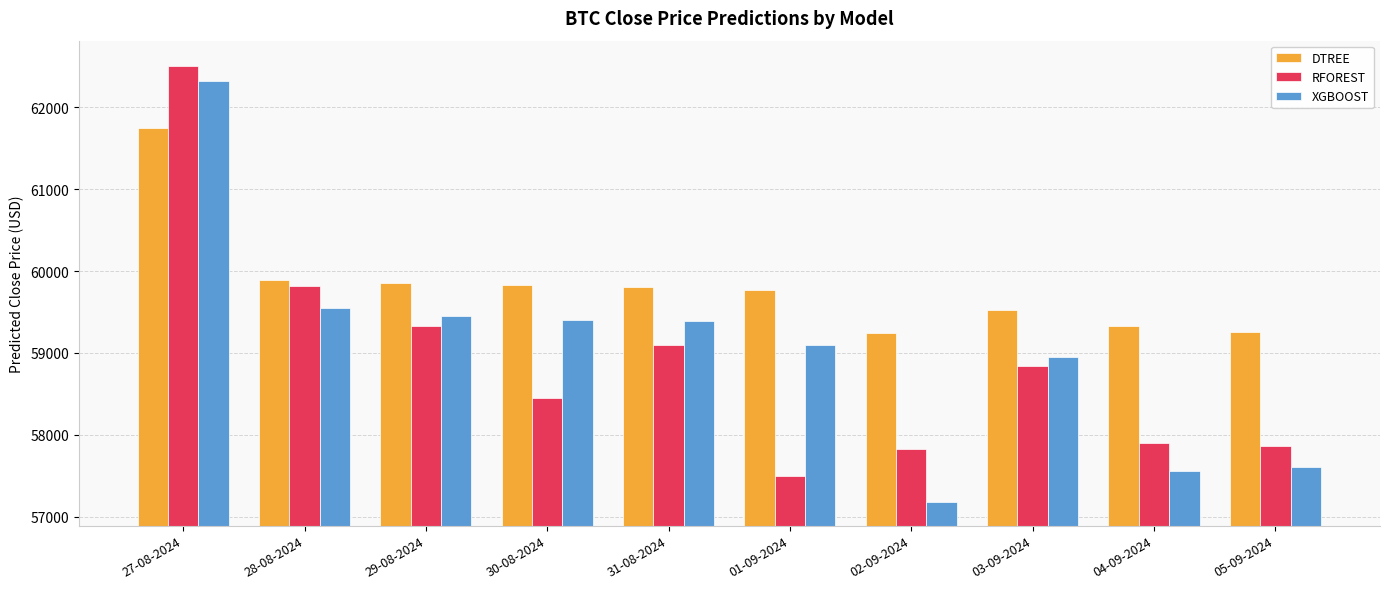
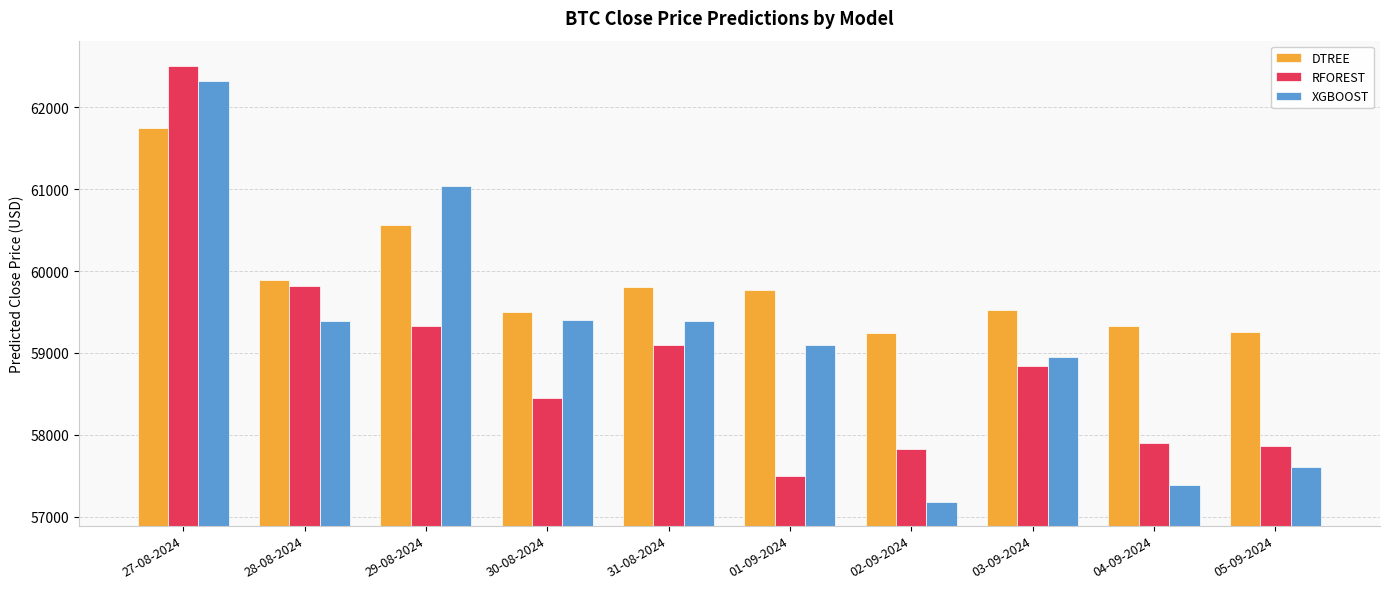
  {
    "DTREE": {
      "27-08-2024": 61800,
      "28-08-2024": 59900,
-     "29-08-2024": 59900,
-     "30-08-2024": 59800,
+     "29-08-2024": 60600,
+     "30-08-2024": 59500,
      "31-08-2024": 59800,
      "01-09-2024": 59800,
      "02-09-2024": 59200,
      "03-09-2024": 59500,
      "04-09-2024": 59300,
      "05-09-2024": 59300
    },
    "RFOREST": {
      "27-08-2024": 62500,
      "28-08-2024": 59800,
      "29-08-2024": 59300,
      "30-08-2024": 58500,
      "31-08-2024": 59100,
      "01-09-2024": 57500,
      "02-09-2024": 57800,
      "03-09-2024": 58800,
      "04-09-2024": 57900,
      "05-09-2024": 57900
    },
    "XGBOOST": {
      "27-08-2024": 62300,
-     "28-08-2024": 59600,
-     "29-08-2024": 59400,
+     "28-08-2024": 59400,
+     "29-08-2024": 61000,
      "30-08-2024": 59400,
      "31-08-2024": 59400,
      "01-09-2024": 59100,
      "02-09-2024": 57200,
      "03-09-2024": 59000,
-     "04-09-2024": 57600,
+     "04-09-2024": 57400,
      "05-09-2024": 57600
    }
  }
